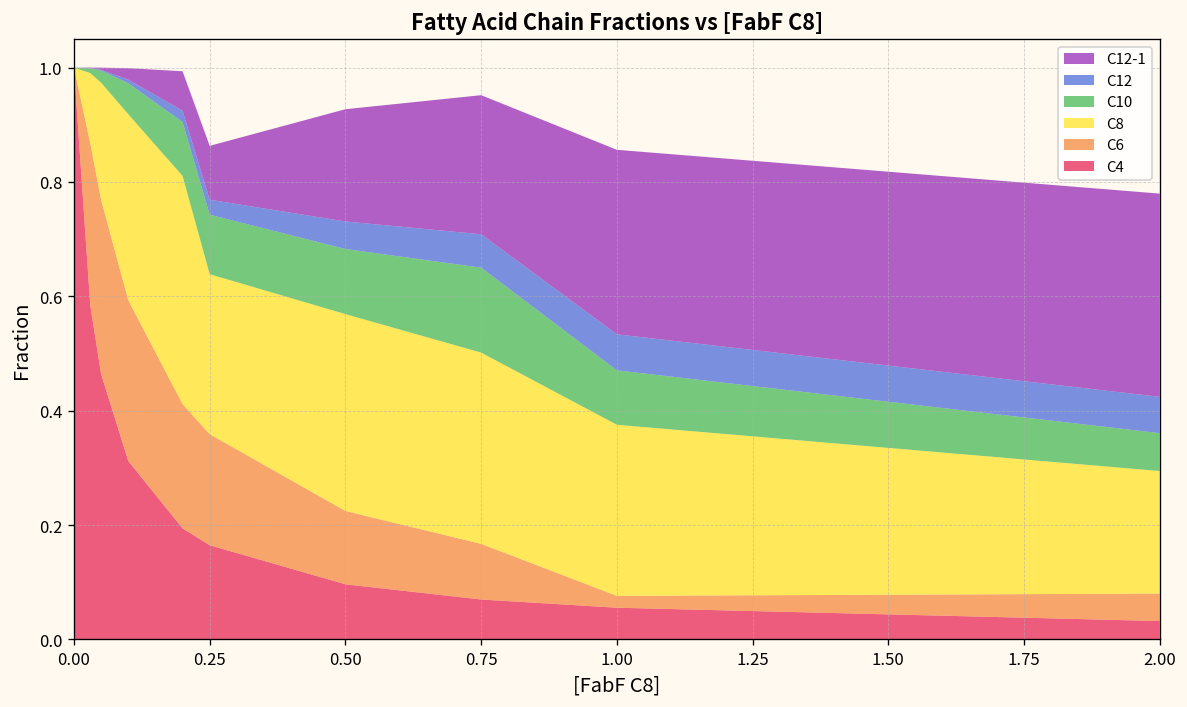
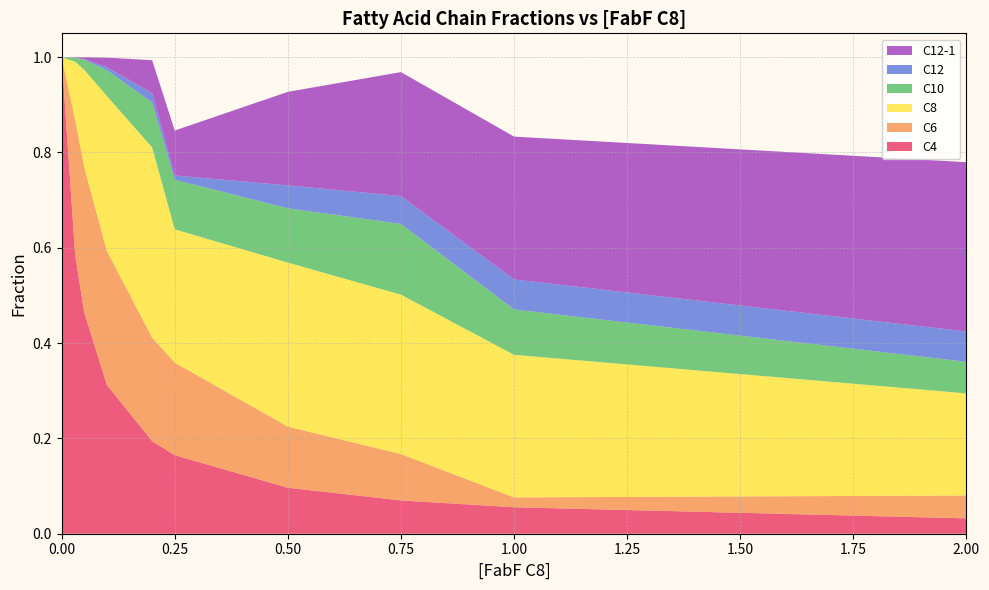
  {
    "C4": {
      "0.25": 0.16,
      "0.50": 0.10,
      "0.75": 0.07,
      "1.00": 0.06,
      "2.00": 0.03
    },
    "C6": {
      "0.25": 0.19,
      "0.50": 0.13,
      "0.75": 0.10,
      "1.00": 0.02,
      "2.00": 0.05
    },
    "C8": {
      "0.25": 0.28,
      "0.50": 0.34,
      "0.75": 0.33,
      "1.00": 0.30,
      "2.00": 0.21
    },
    "C10": {
      "0.25": 0.10,
      "0.50": 0.11,
      "0.75": 0.15,
      "1.00": 0.10,
      "2.00": 0.07
    },
    "C12": {
-     "0.25": 0.03,
+     "0.25": 0.01,
      "0.50": 0.05,
      "0.75": 0.06,
      "1.00": 0.06,
      "2.00": 0.06
    },
    "C12-1": {
      "0.25": 0.09,
      "0.50": 0.20,
-     "0.75": 0.24,
-     "1.00": 0.32,
+     "0.75": 0.26,
+     "1.00": 0.30,
      "2.00": 0.36
    }
  }
